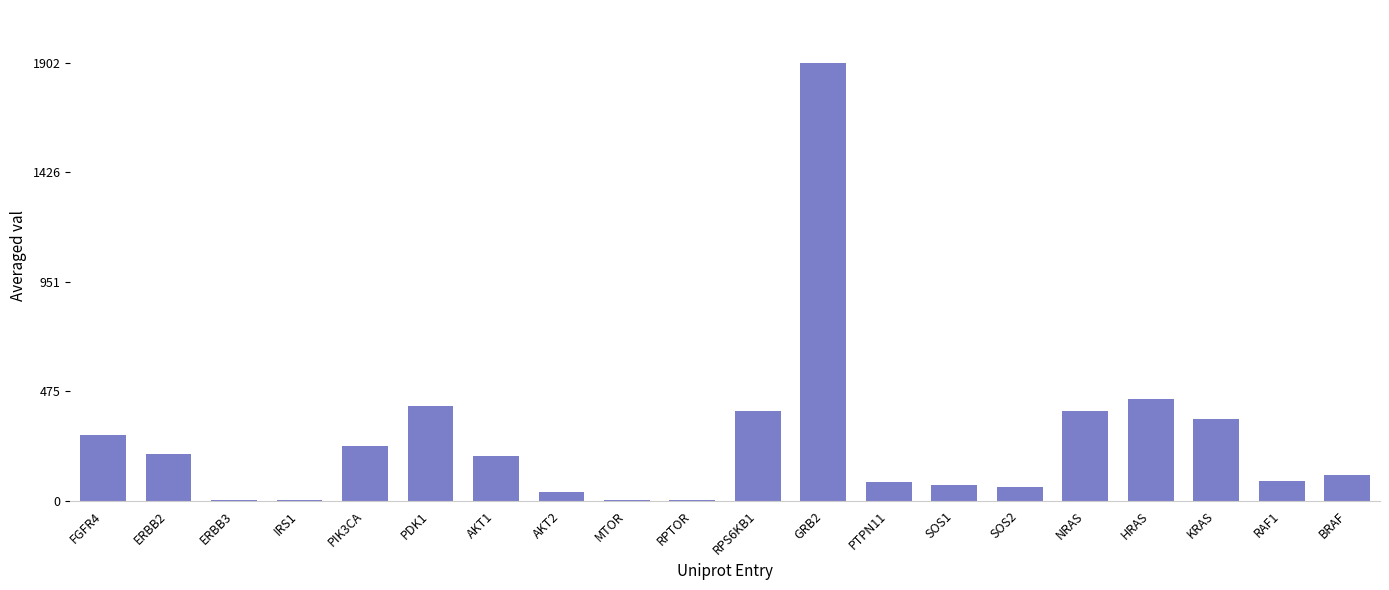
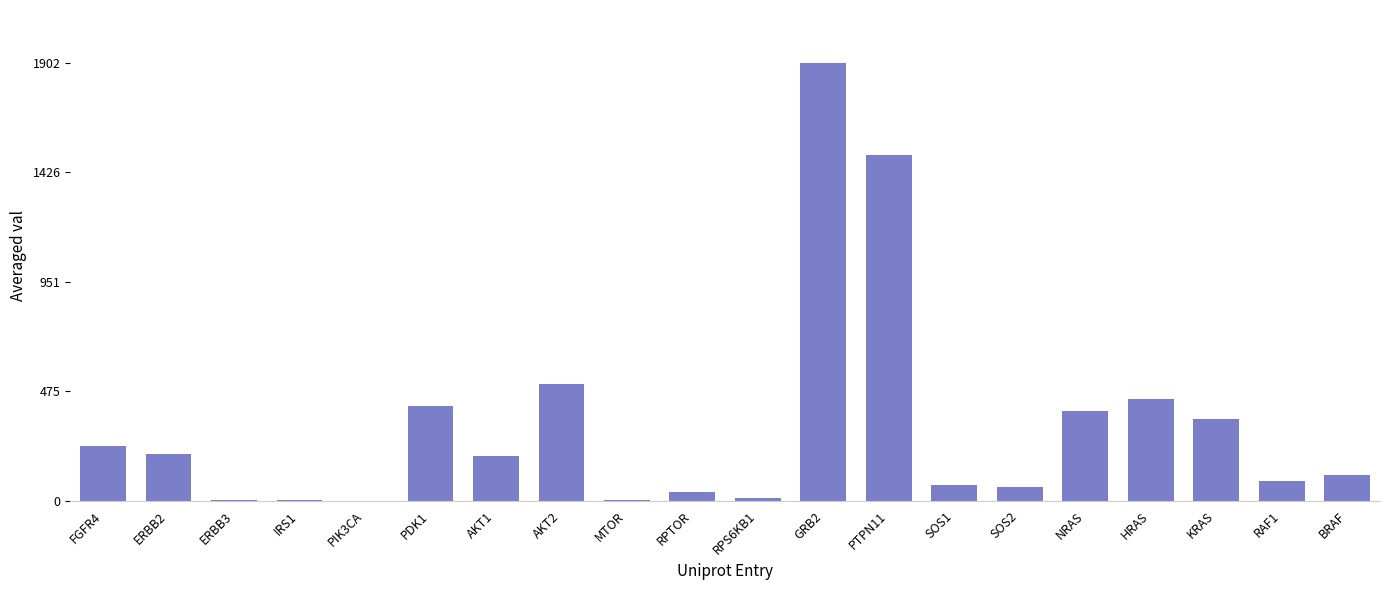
  {
-   "FGFR4": 280,
+   "FGFR4": 240,
    "ERBB2": 200,
-   "PIK3CA": 240,
+   "PIK3CA": 0,
    "PDK1": 410,
    "AKT1": 190,
-   "AKT2": 40,
-   "RPTOR": 0,
-   "RPS6KB1": 390,
+   "AKT2": 510,
+   "RPTOR": 40,
+   "RPS6KB1": 10,
    "GRB2": 1900,
-   "PTPN11": 80,
+   "PTPN11": 1500,
    "SOS1": 70,
    "SOS2": 60,
    "NRAS": 390,
    "HRAS": 440,
    "KRAS": 360,
    "RAF1": 80,
    "BRAF": 110
  }
